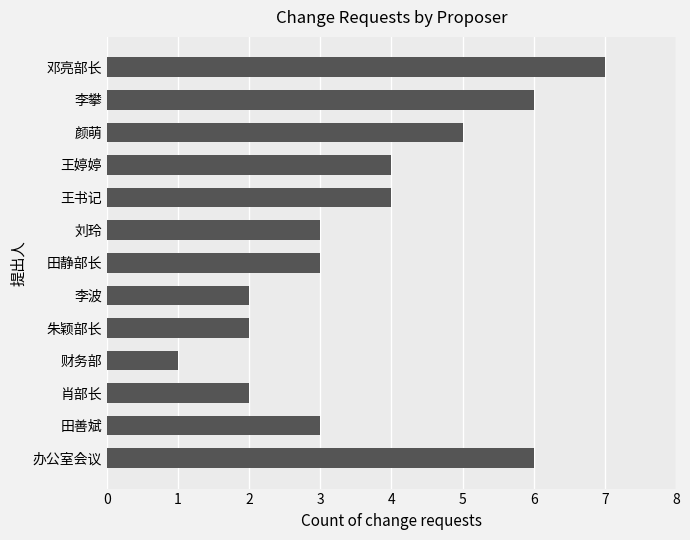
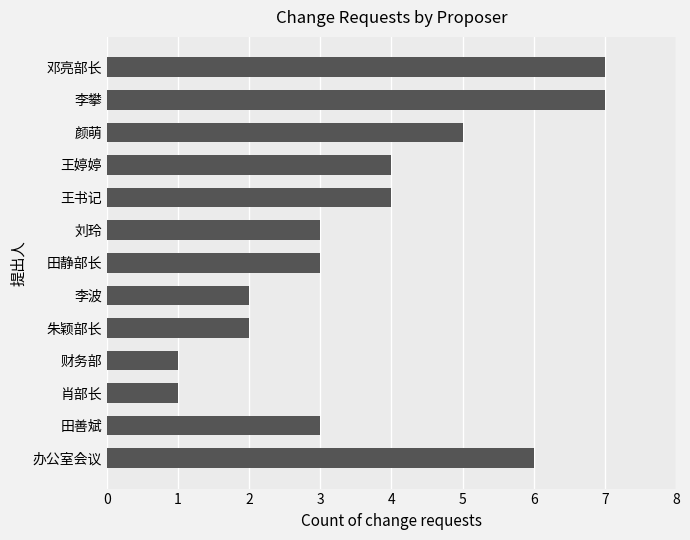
  {
    "邓亮部长": 7,
-   "李攀": 6,
+   "李攀": 7,
    "颜萌": 5,
    "王婷婷": 4,
    "王书记": 4,
    "刘玲": 3,
    "田静部长": 3,
    "李波": 2,
    "朱颖部长": 2,
    "财务部": 1,
-   "肖部长": 2,
+   "肖部长": 1,
    "田善斌": 3,
    "办公室会议": 6
  }
